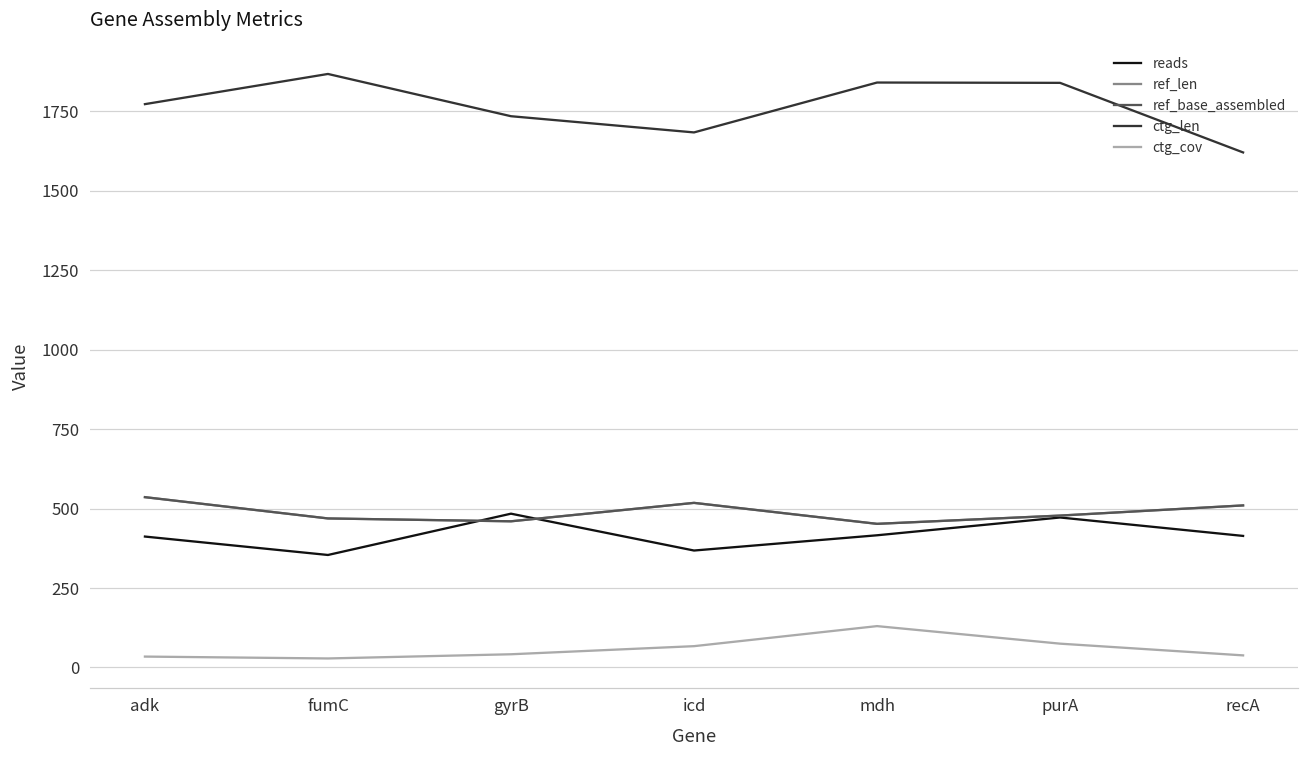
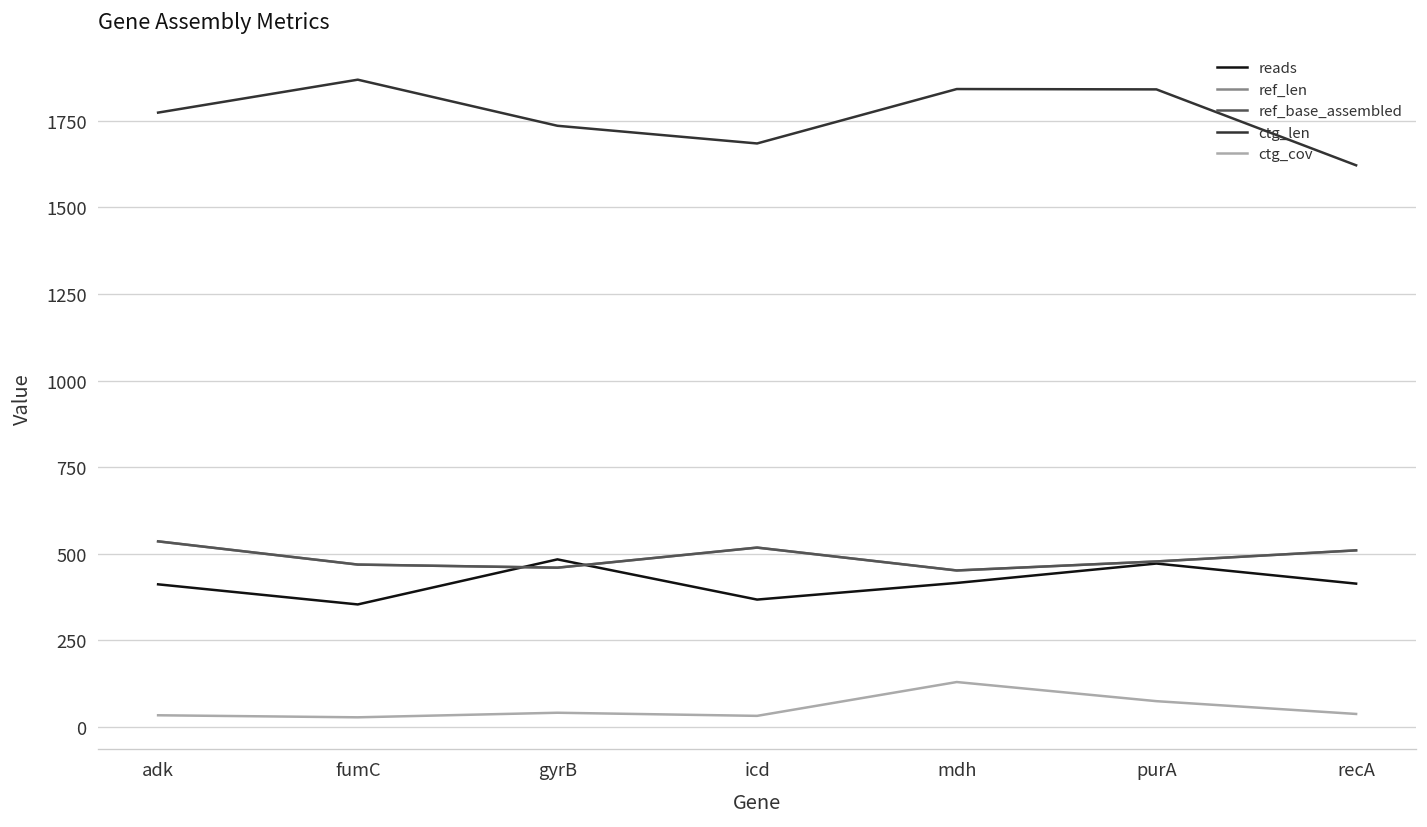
  {
    "ctg_cov": {
      "adk": 30,
      "fumC": 30,
      "gyrB": 40,
-     "icd": 70,
+     "icd": 30,
      "mdh": 130,
      "purA": 70,
      "recA": 40
    }
  }
